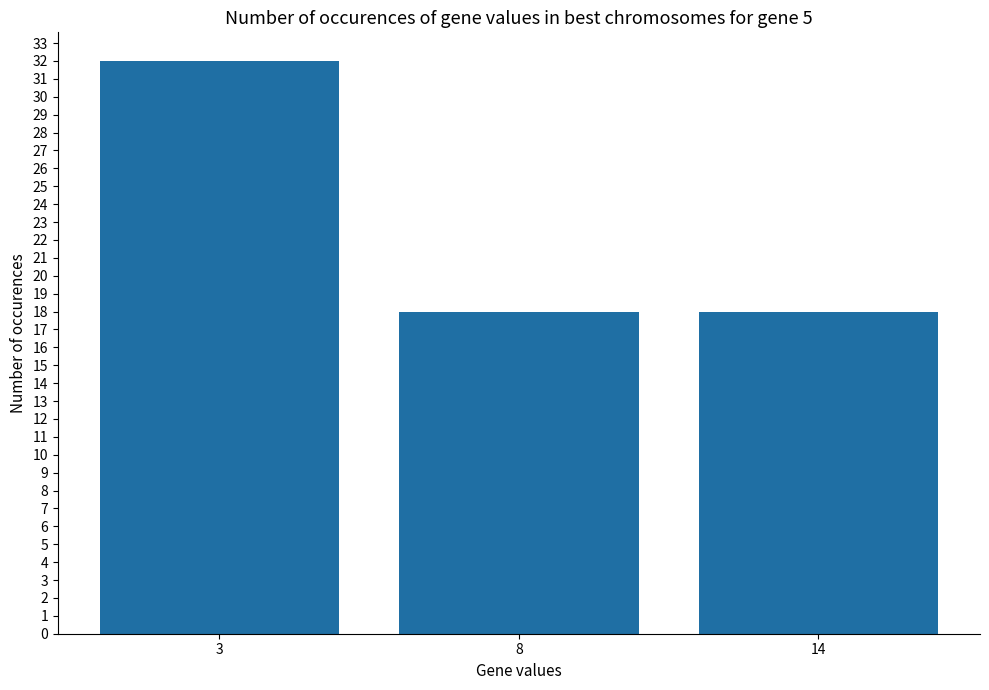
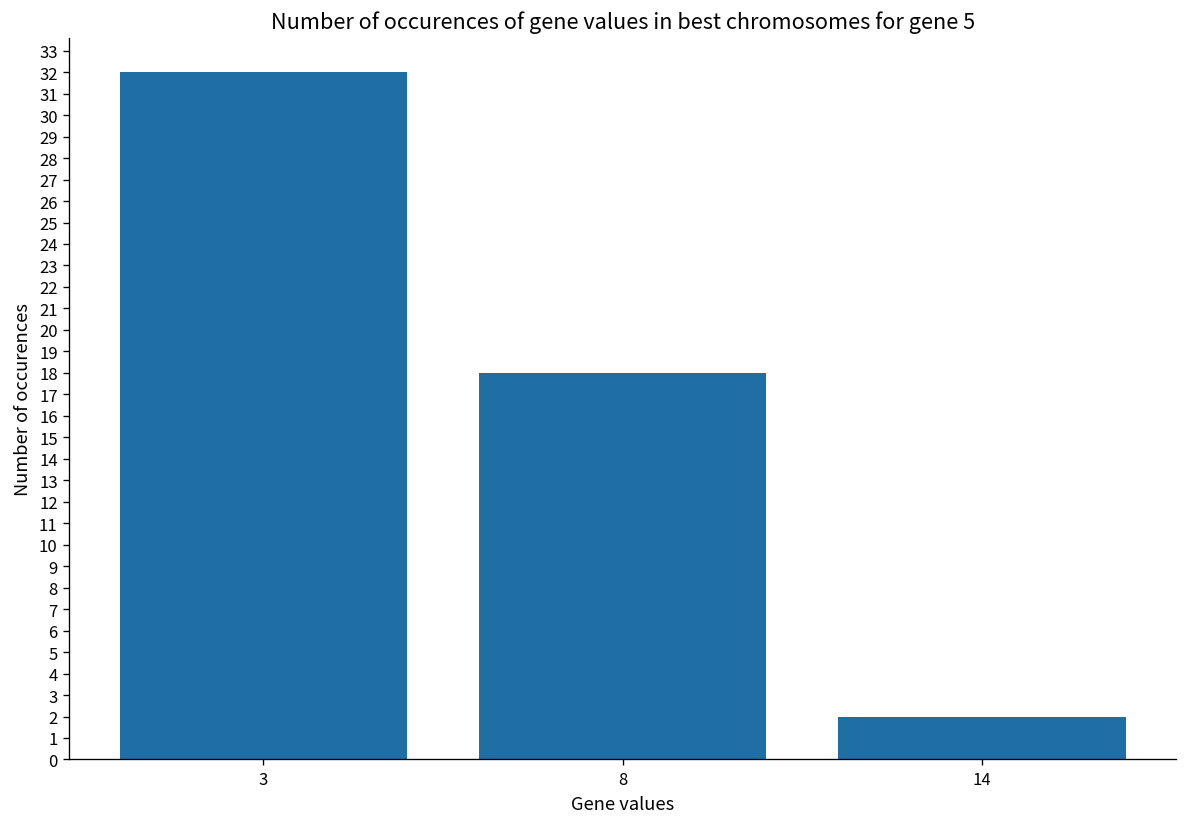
  {
    "3": 32,
    "8": 18,
-   "14": 18
+   "14": 2
  }
